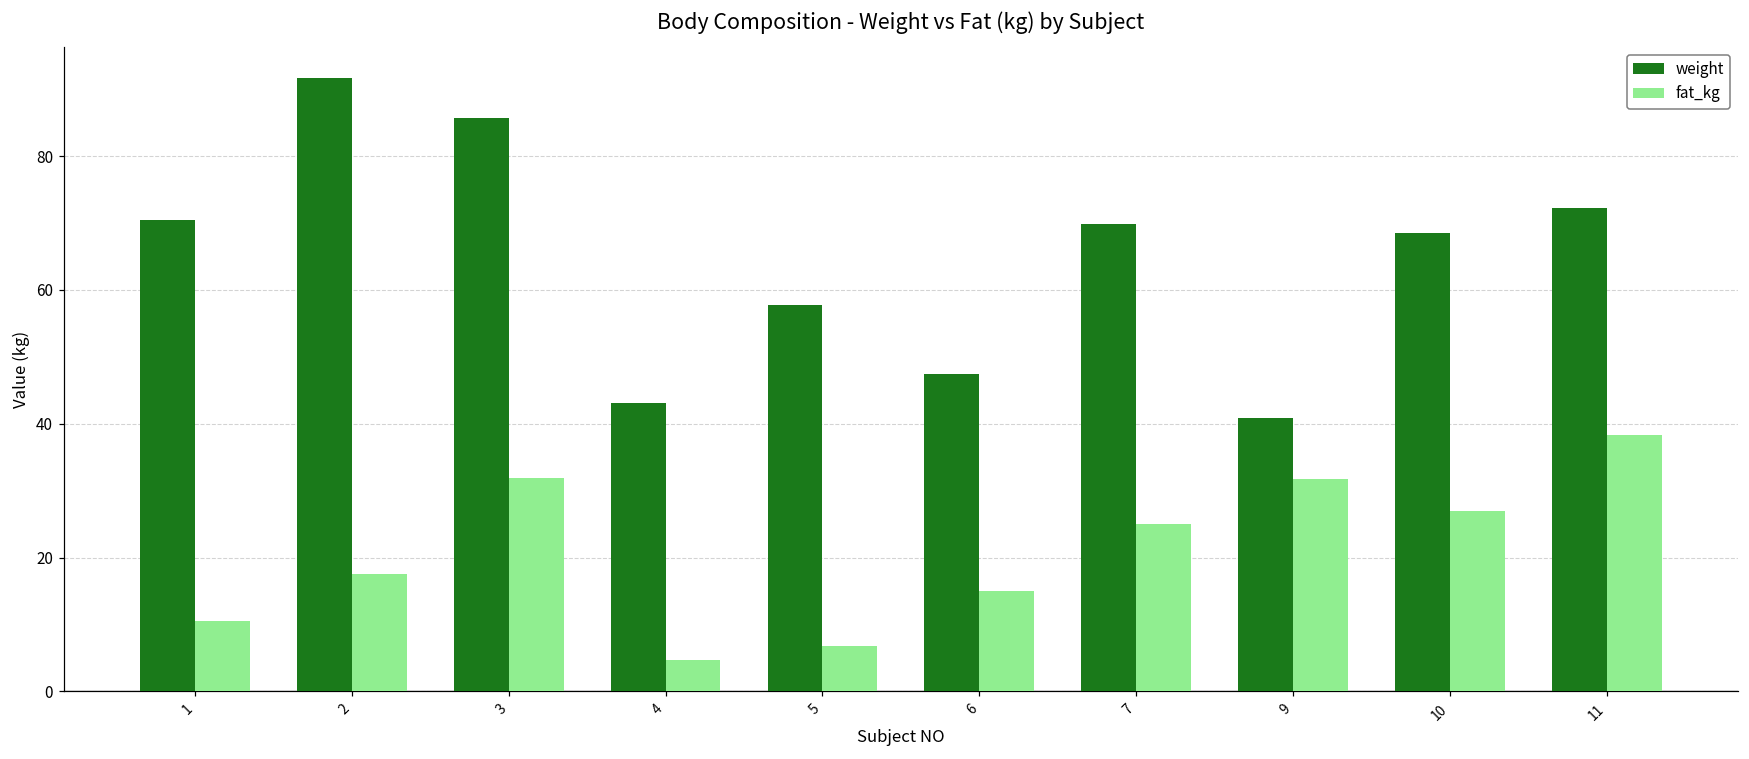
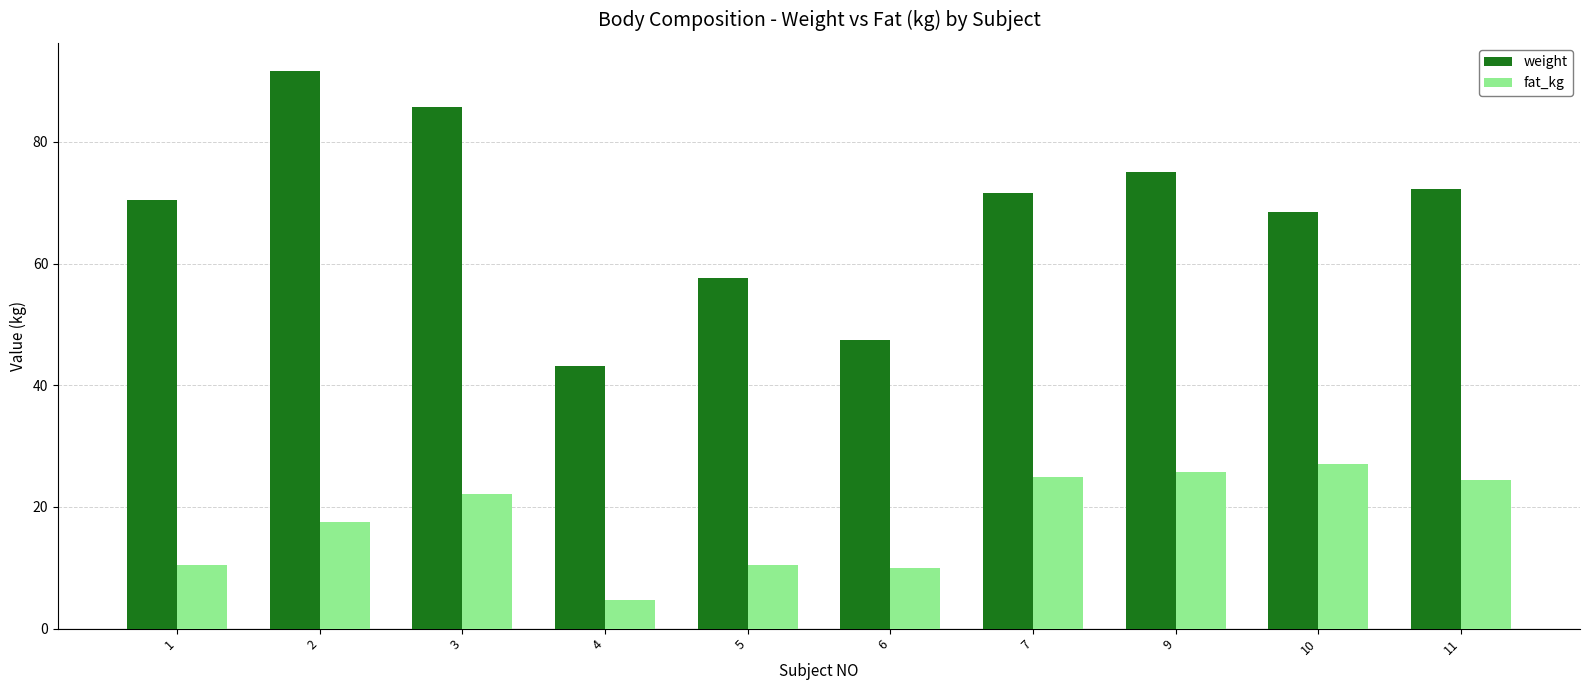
  {
    "weight": {
      "1": 70,
      "2": 92,
      "3": 86,
      "4": 43,
      "5": 58,
      "6": 47,
-     "7": 70,
-     "9": 41,
+     "7": 72,
+     "9": 75,
      "10": 69,
      "11": 72
    },
    "fat_kg": {
      "1": 11,
      "2": 18,
-     "3": 32,
+     "3": 22,
      "4": 5,
-     "5": 7,
-     "6": 15,
+     "5": 10,
+     "6": 10,
      "7": 25,
-     "9": 32,
+     "9": 26,
      "10": 27,
-     "11": 38
+     "11": 25
    }
  }
